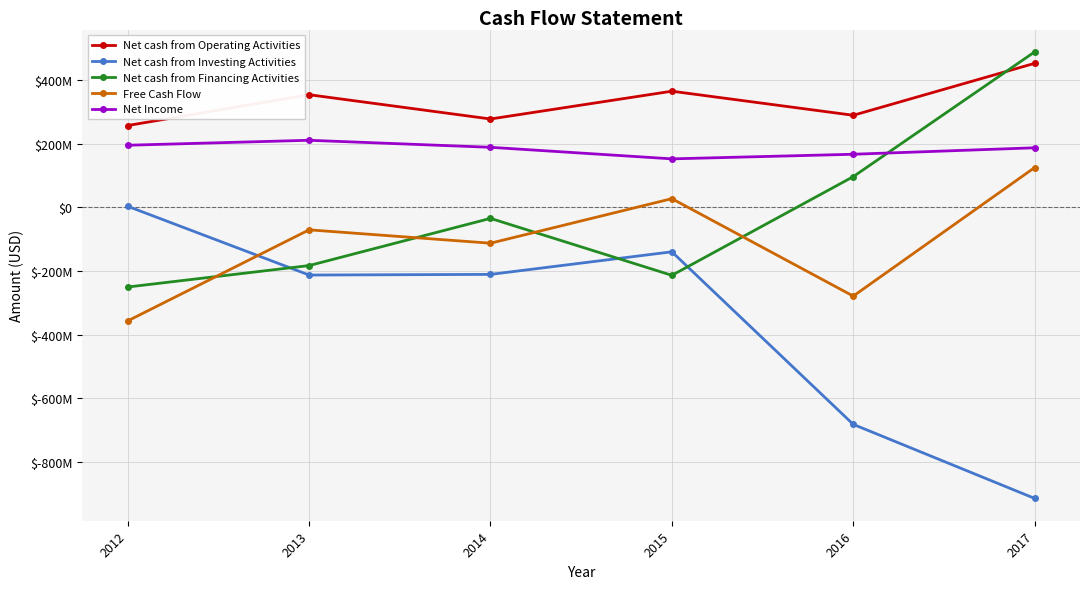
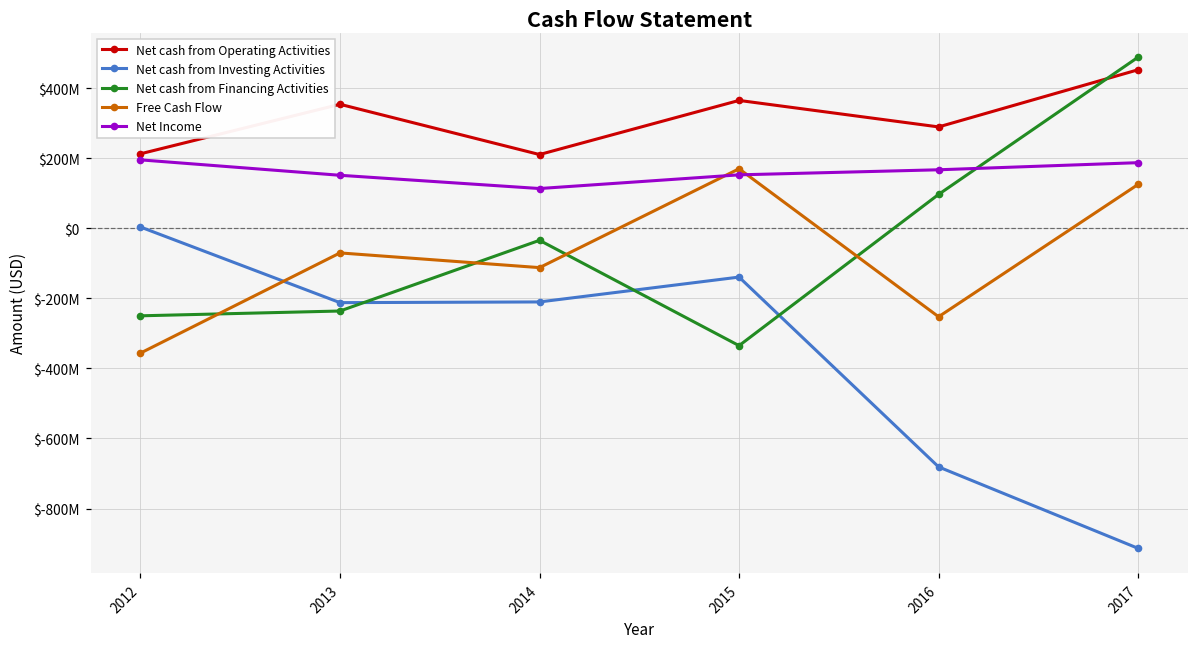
  {
    "Net cash from Operating Activities": {
-     "2012": "$260000000",
+     "2012": "$210000000",
      "2013": "$350000000",
-     "2014": "$280000000",
+     "2014": "$210000000",
      "2015": "$360000000",
      "2016": "$290000000",
      "2017": "$450000000"
    },
    "Net cash from Investing Activities": {
      "2012": "$0",
      "2013": "$-210000000",
      "2014": "$-210000000",
      "2015": "$-140000000",
      "2016": "$-680000000",
      "2017": "$-910000000"
    },
    "Net cash from Financing Activities": {
      "2012": "$-250000000",
-     "2013": "$-180000000",
+     "2013": "$-240000000",
      "2014": "$-30000000",
-     "2015": "$-210000000",
+     "2015": "$-340000000",
      "2016": "$100000000",
      "2017": "$490000000"
    },
    "Free Cash Flow": {
      "2012": "$-360000000",
      "2013": "$-70000000",
      "2014": "$-110000000",
-     "2015": "$30000000",
-     "2016": "$-280000000",
+     "2015": "$170000000",
+     "2016": "$-250000000",
      "2017": "$130000000"
    },
    "Net Income": {
      "2012": "$200000000",
-     "2013": "$210000000",
-     "2014": "$190000000",
+     "2013": "$150000000",
+     "2014": "$110000000",
      "2015": "$150000000",
      "2016": "$170000000",
      "2017": "$190000000"
    }
  }
